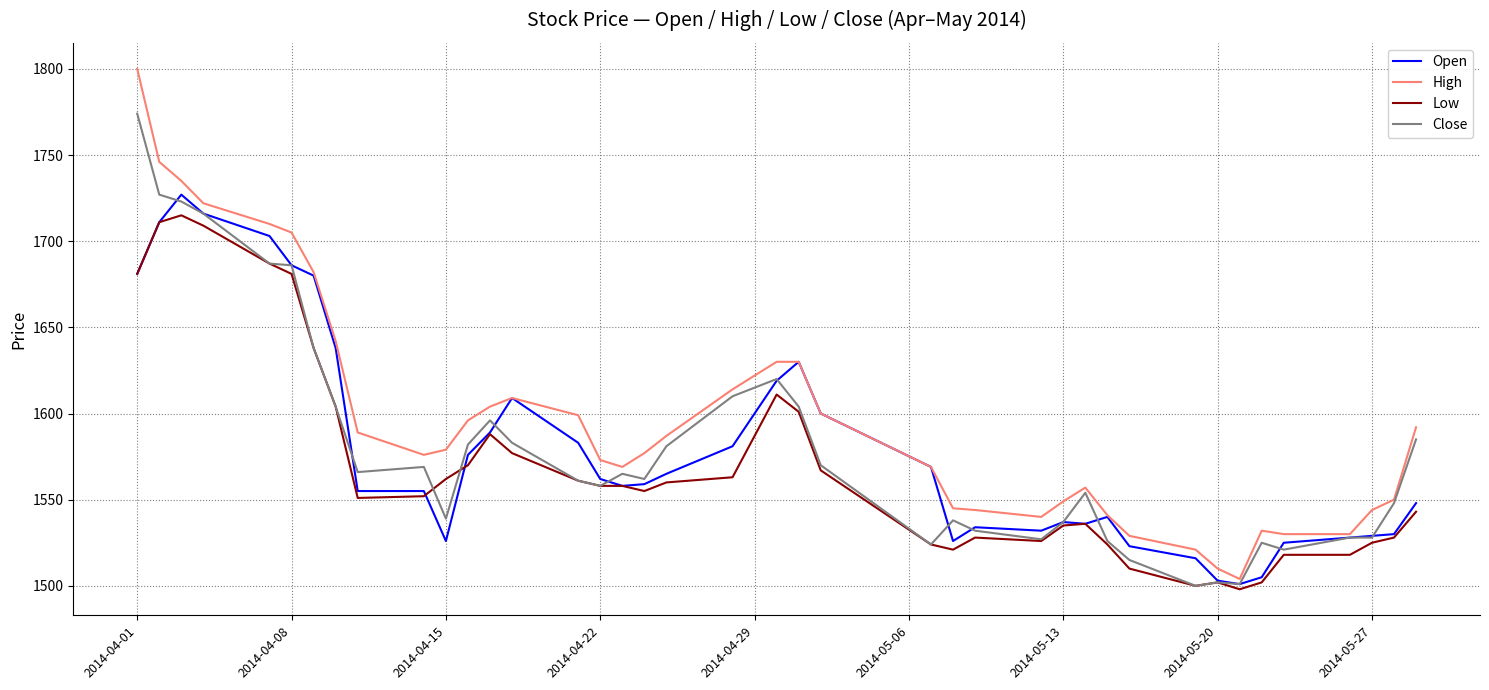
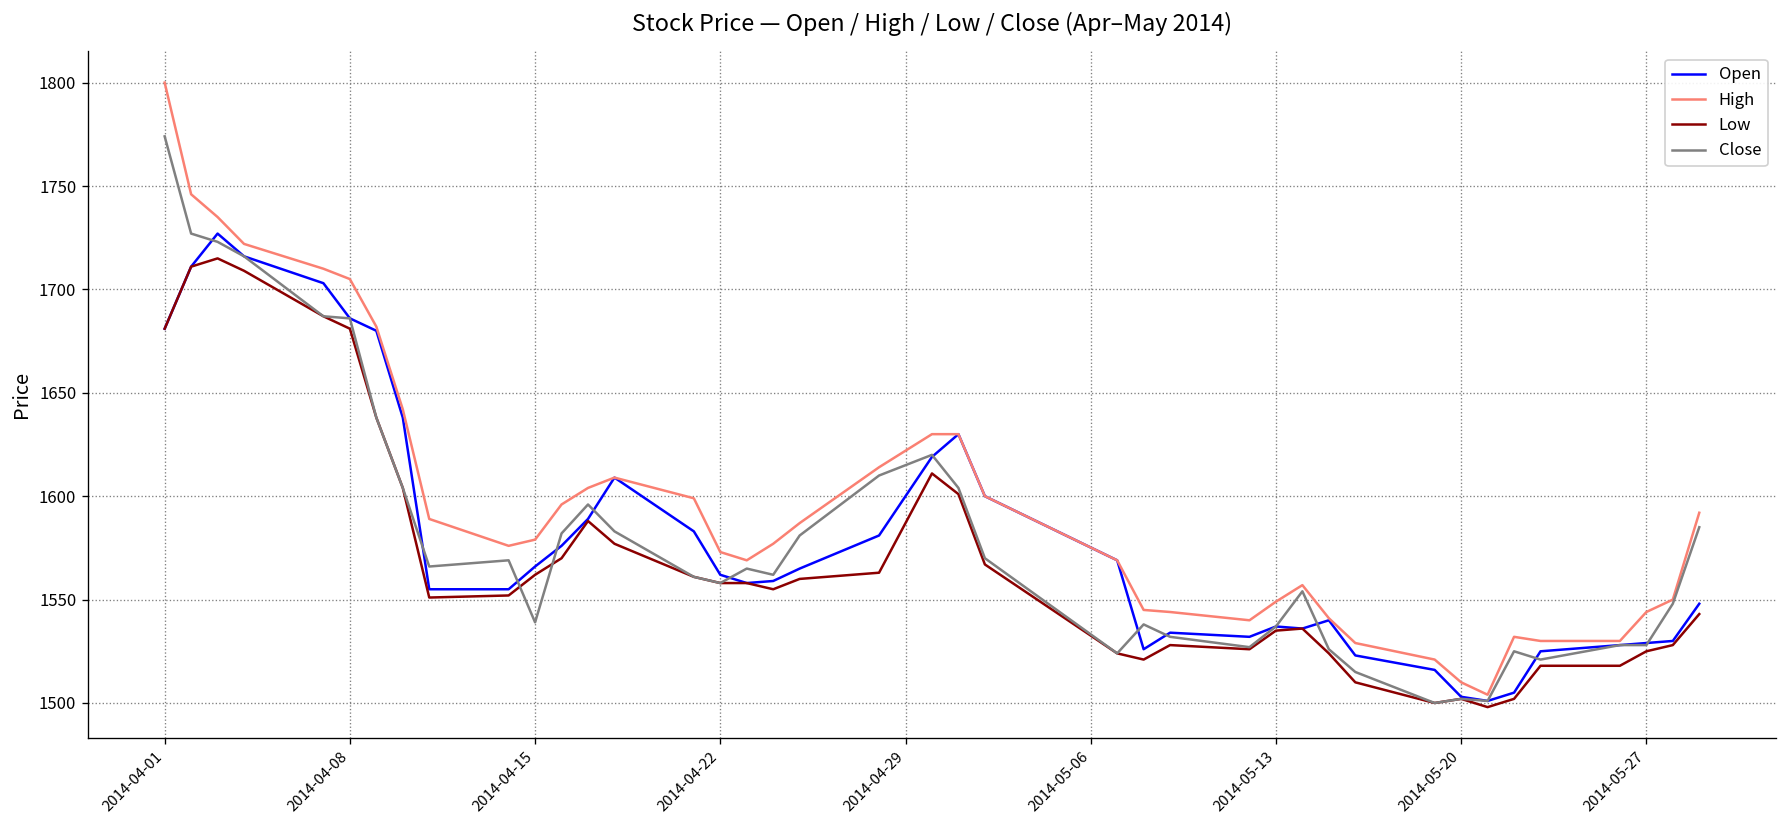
  {
    "Open": {
-     "2014-04-15": 1526,
+     "2014-04-15": 1566,
      "2014-04-22": 1562
    },
    "High": {
      "2014-04-01": 1800,
      "2014-04-08": 1705,
      "2014-04-15": 1579,
      "2014-04-22": 1573,
      "2014-05-13": 1549,
      "2014-05-20": 1510,
      "2014-05-27": 1544
    },
    "Low": {
      "2014-04-08": 1681,
      "2014-04-15": 1562,
      "2014-05-13": 1535,
      "2014-05-27": 1525
    },
    "Close": {
      "2014-04-01": 1774,
      "2014-04-15": 1539
    }
  }
